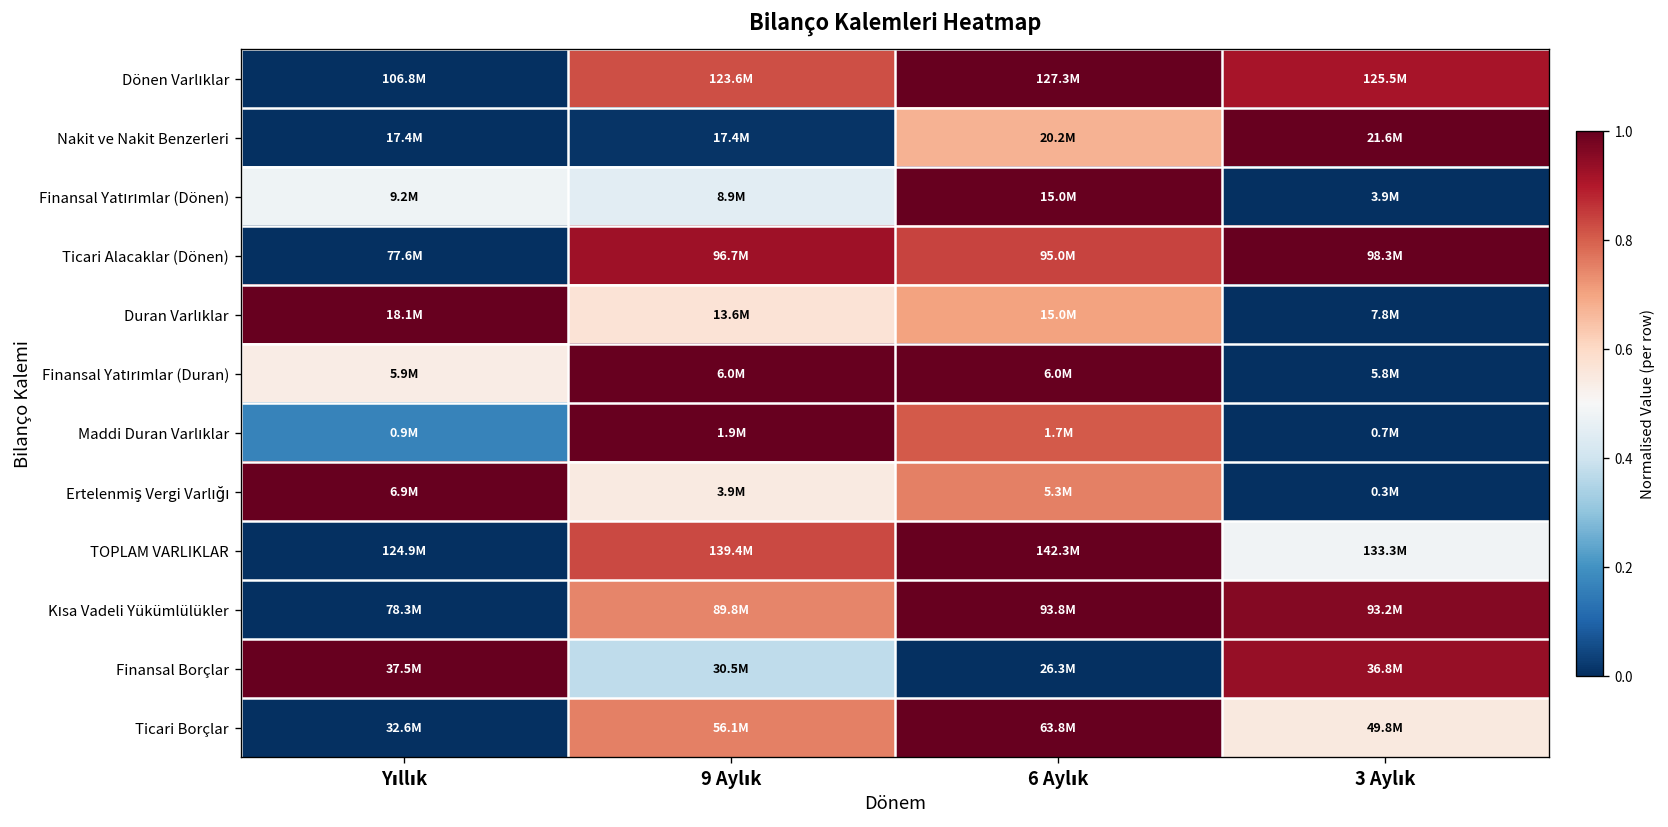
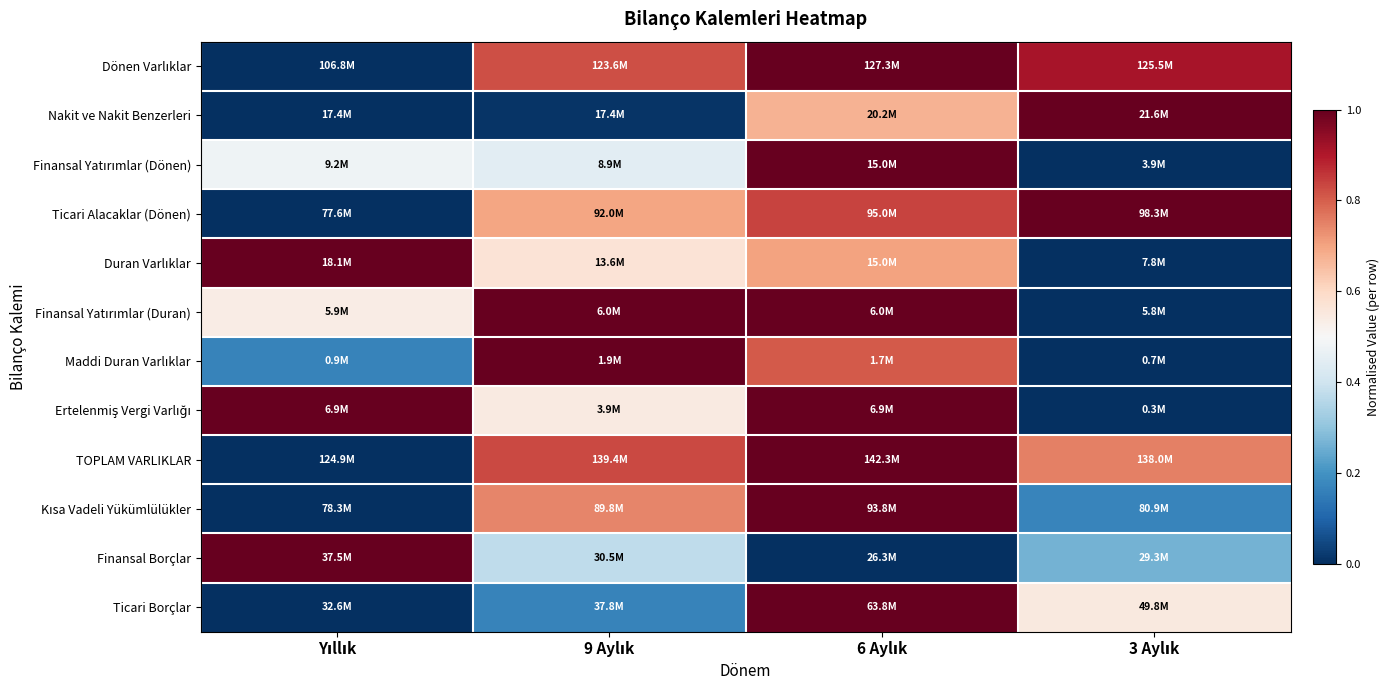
  {
    "Dönen Varlıklar": {
      "Yıllık": "106.8M",
      "9 Aylık": "123.6M",
      "6 Aylık": "127.3M",
      "3 Aylık": "125.5M"
    },
    "Nakit ve Nakit Benzerleri": {
      "Yıllık": "17.4M",
      "9 Aylık": "17.4M",
      "6 Aylık": "20.2M",
      "3 Aylık": "21.6M"
    },
    "Finansal Yatırımlar (Dönen)": {
      "Yıllık": "9.2M",
      "9 Aylık": "8.9M",
      "6 Aylık": "15.0M",
      "3 Aylık": "3.9M"
    },
    "Ticari Alacaklar (Dönen)": {
      "Yıllık": "77.6M",
-     "9 Aylık": "96.7M",
+     "9 Aylık": "92.0M",
      "6 Aylık": "95.0M",
      "3 Aylık": "98.3M"
    },
    "Duran Varlıklar": {
      "Yıllık": "18.1M",
      "9 Aylık": "13.6M",
      "6 Aylık": "15.0M",
      "3 Aylık": "7.8M"
    },
    "Finansal Yatırımlar (Duran)": {
      "Yıllık": "5.9M",
      "9 Aylık": "6.0M",
      "6 Aylık": "6.0M",
      "3 Aylık": "5.8M"
    },
    "Maddi Duran Varlıklar": {
      "Yıllık": "0.9M",
      "9 Aylık": "1.9M",
      "6 Aylık": "1.7M",
      "3 Aylık": "0.7M"
    },
    "Ertelenmiş Vergi Varlığı": {
      "Yıllık": "6.9M",
      "9 Aylık": "3.9M",
-     "6 Aylık": "5.3M",
+     "6 Aylık": "6.9M",
      "3 Aylık": "0.3M"
    },
    "TOPLAM VARLIKLAR": {
      "Yıllık": "124.9M",
      "9 Aylık": "139.4M",
      "6 Aylık": "142.3M",
-     "3 Aylık": "133.3M"
+     "3 Aylık": "138.0M"
    },
    "Kısa Vadeli Yükümlülükler": {
      "Yıllık": "78.3M",
      "9 Aylık": "89.8M",
      "6 Aylık": "93.8M",
-     "3 Aylık": "93.2M"
+     "3 Aylık": "80.9M"
    },
    "Finansal Borçlar": {
      "Yıllık": "37.5M",
      "9 Aylık": "30.5M",
      "6 Aylık": "26.3M",
-     "3 Aylık": "36.8M"
+     "3 Aylık": "29.3M"
    },
    "Ticari Borçlar": {
      "Yıllık": "32.6M",
-     "9 Aylık": "56.1M",
+     "9 Aylık": "37.8M",
      "6 Aylık": "63.8M",
      "3 Aylık": "49.8M"
    }
  }
